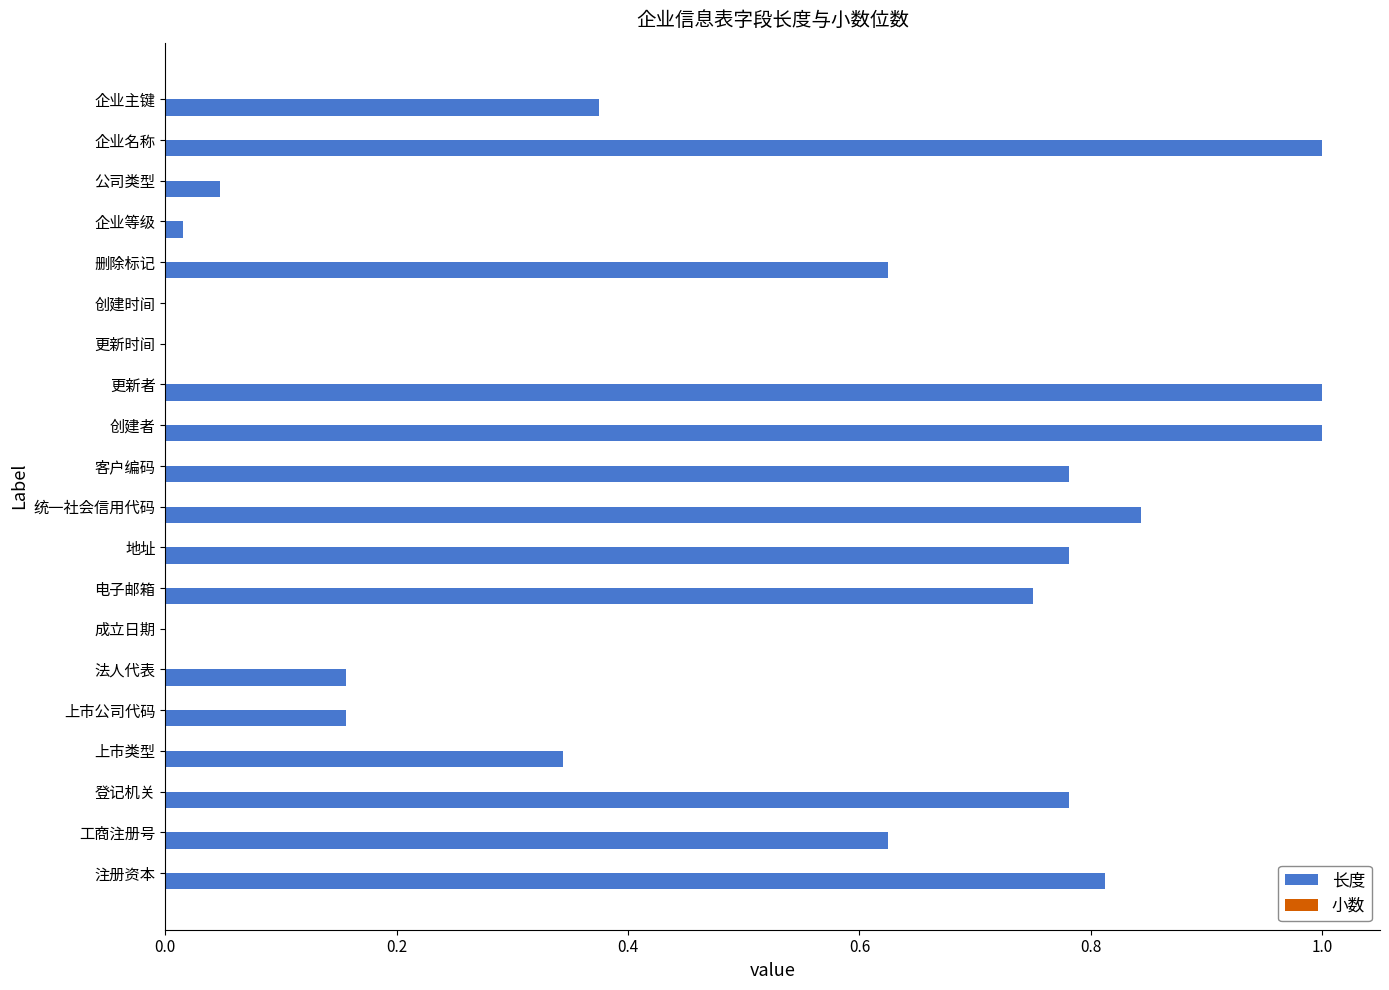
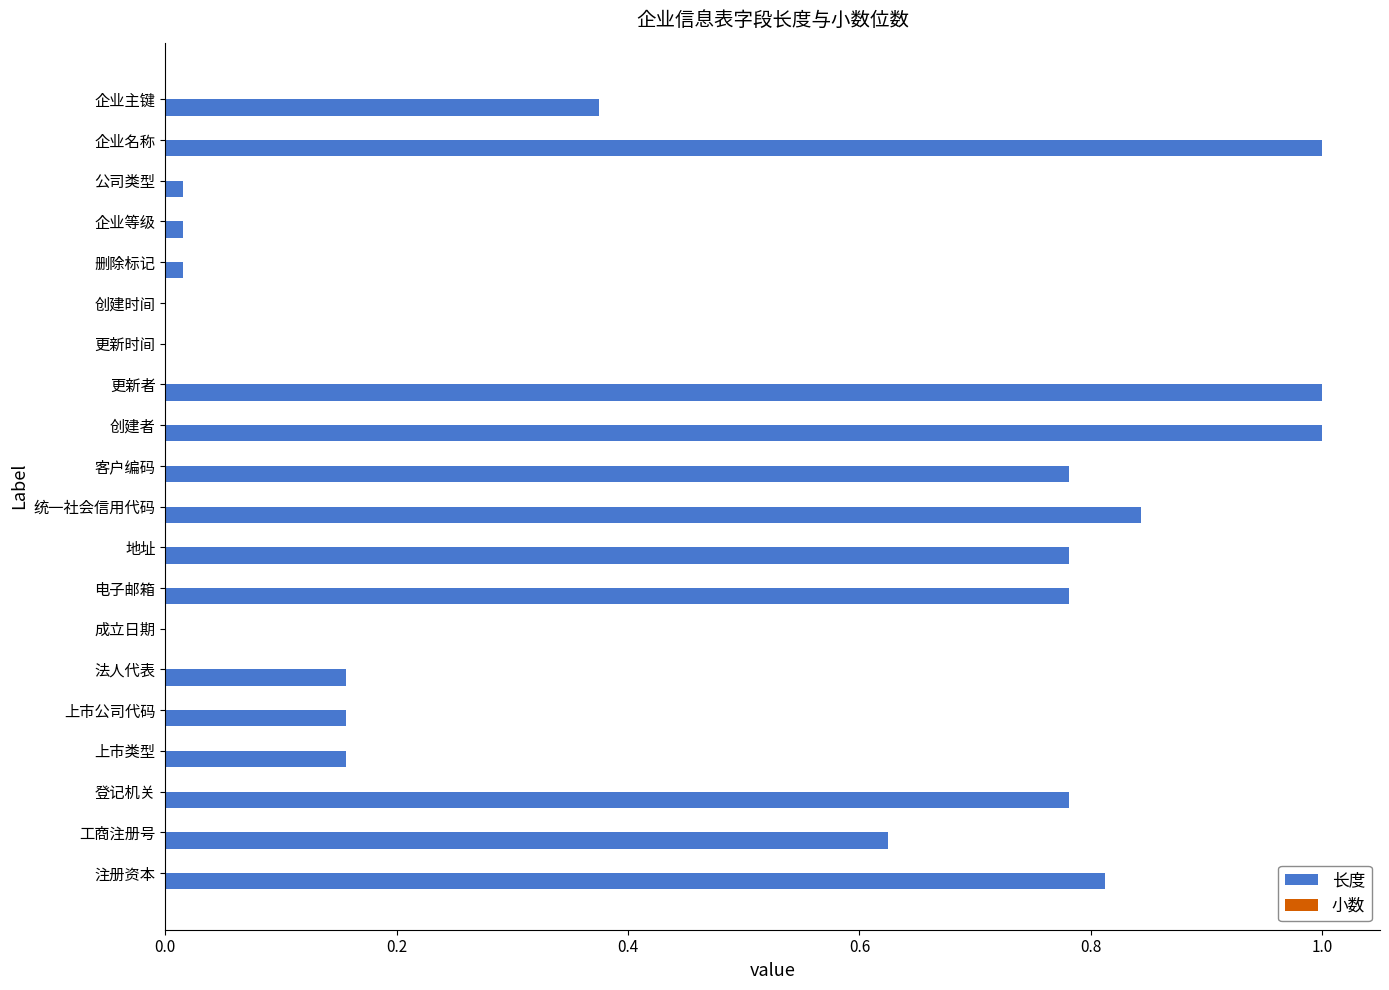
  {
    "长度": {
      "企业主键": 0.375,
      "企业名称": 1.000,
-     "公司类型": 0.047,
+     "公司类型": 0.016,
      "企业等级": 0.016,
-     "删除标记": 0.625,
+     "删除标记": 0.016,
      "创建时间": 0.000,
      "更新时间": 0.000,
      "更新者": 1.000,
      "创建者": 1.000,
      "客户编码": 0.781,
      "统一社会信用代码": 0.844,
      "地址": 0.781,
-     "电子邮箱": 0.750,
+     "电子邮箱": 0.781,
      "成立日期": 0.000,
      "法人代表": 0.156,
      "上市公司代码": 0.156,
-     "上市类型": 0.344,
+     "上市类型": 0.156,
      "登记机关": 0.781,
      "工商注册号": 0.625,
      "注册资本": 0.813
    },
    "小数": {
      "企业主键": 0.000,
      "企业名称": 0.000,
      "公司类型": 0.000,
      "企业等级": 0.000,
      "删除标记": 0.000,
      "创建时间": 0.000,
      "更新时间": 0.000,
      "更新者": 0.000,
      "创建者": 0.000,
      "客户编码": 0.000,
      "统一社会信用代码": 0.000,
      "地址": 0.000,
      "电子邮箱": 0.000,
      "成立日期": 0.000,
      "法人代表": 0.000,
      "上市公司代码": 0.000,
      "上市类型": 0.000,
      "登记机关": 0.000,
      "工商注册号": 0.000,
      "注册资本": 0.000
    }
  }
